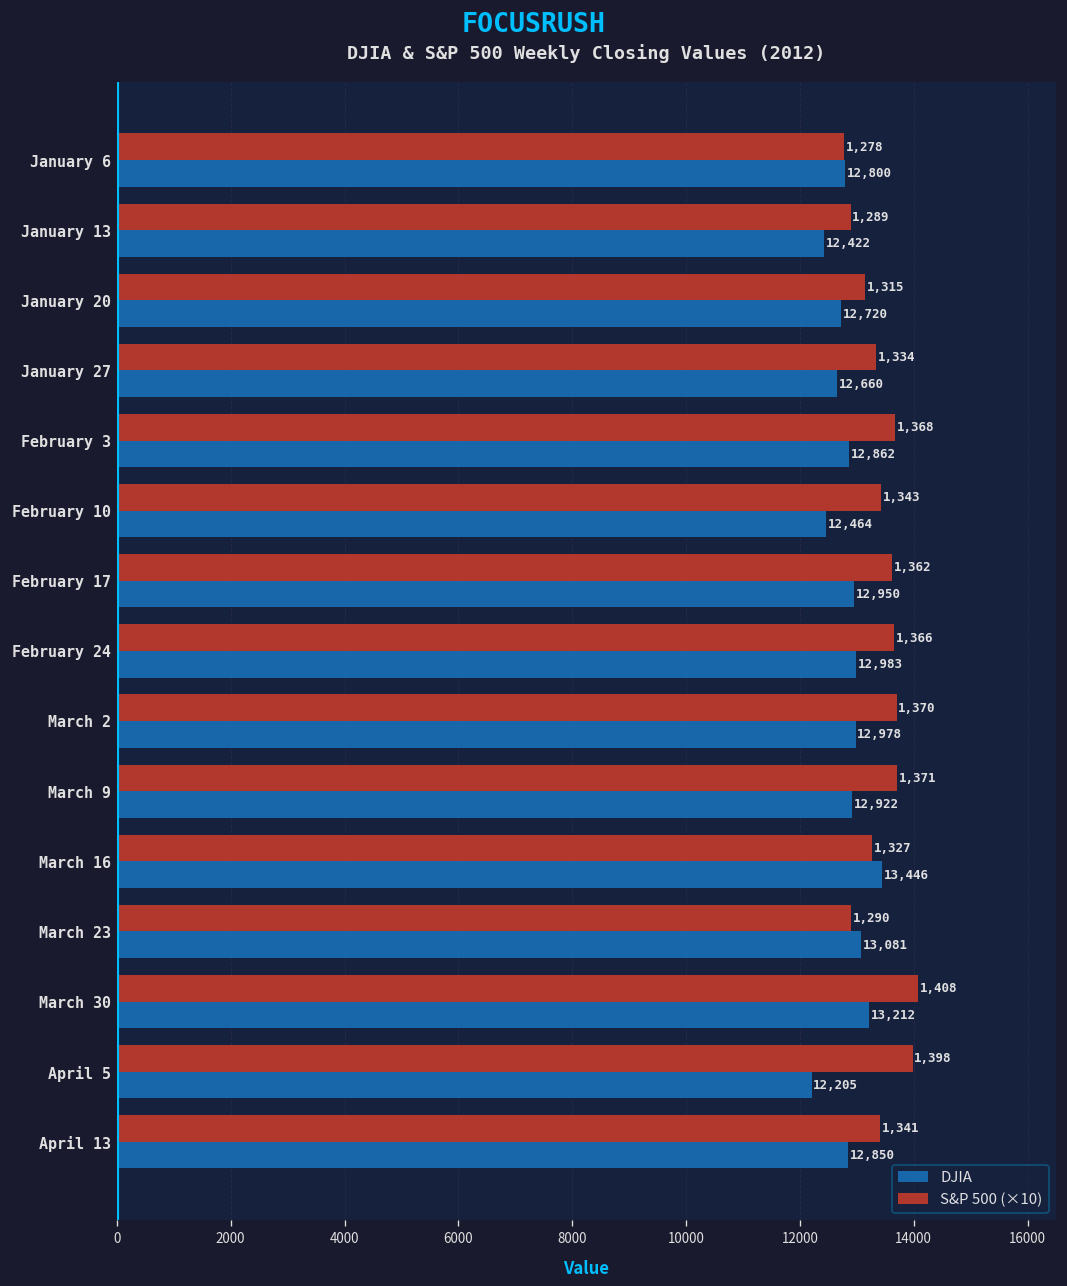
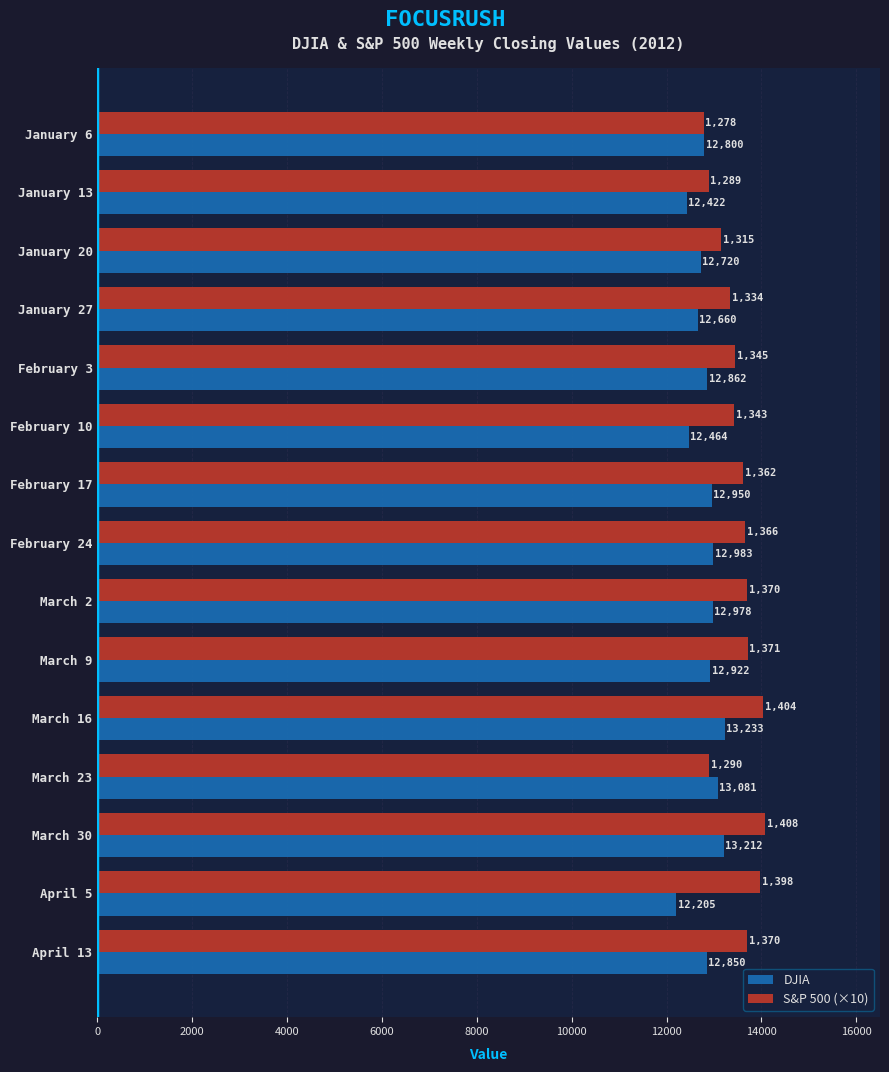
  {
    "DJIA": {
      "January 6": "12,800",
      "January 13": "12,422",
      "January 20": "12,720",
      "January 27": "12,660",
      "February 3": "12,862",
      "February 10": "12,464",
      "February 17": "12,950",
      "February 24": "12,983",
      "March 2": "12,978",
      "March 9": "12,922",
-     "March 16": "13,446",
+     "March 16": "13,233",
      "March 23": "13,081",
      "March 30": "13,212",
      "April 5": "12,205",
      "April 13": "12,850"
    },
    "S&P 500 (×10)": {
-     "February 3": "1,368",
-     "March 16": "1,327",
-     "April 13": "1,341"
+     "February 3": "1,345",
+     "March 16": "1,404",
+     "April 13": "1,370"
    }
  }
